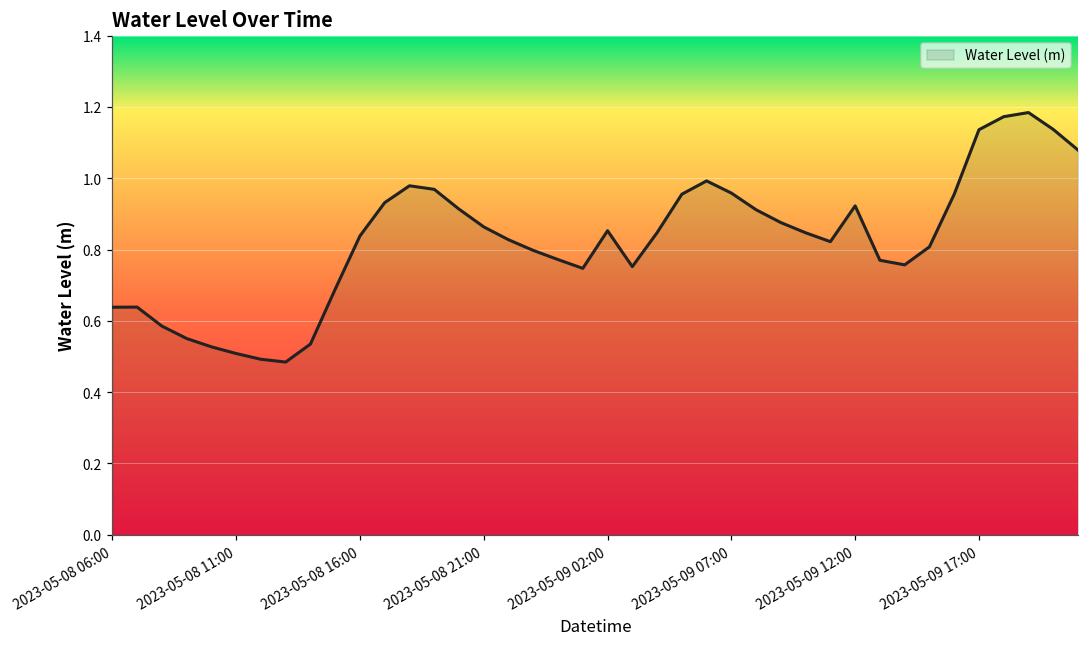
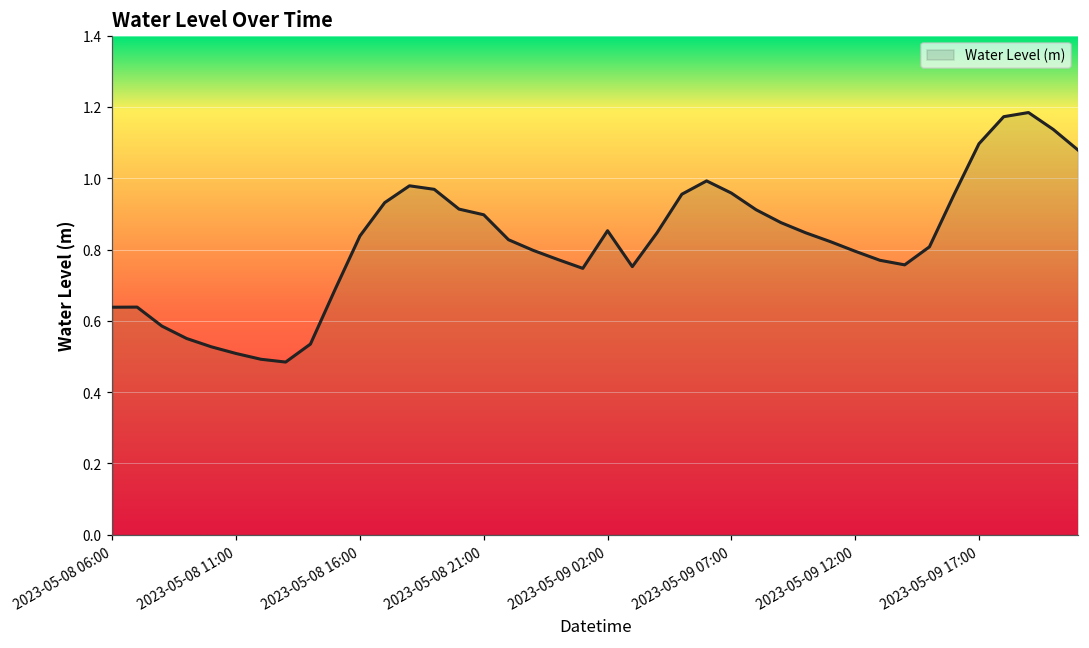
  {
    "2023-05-08 06:00": 0.64,
    "2023-05-08 11:00": 0.51,
    "2023-05-08 16:00": 0.84,
-   "2023-05-08 21:00": 0.86,
+   "2023-05-08 21:00": 0.90,
    "2023-05-09 02:00": 0.85,
    "2023-05-09 07:00": 0.96,
-   "2023-05-09 12:00": 0.92,
-   "2023-05-09 17:00": 1.14
+   "2023-05-09 12:00": 0.80,
+   "2023-05-09 17:00": 1.10
  }
